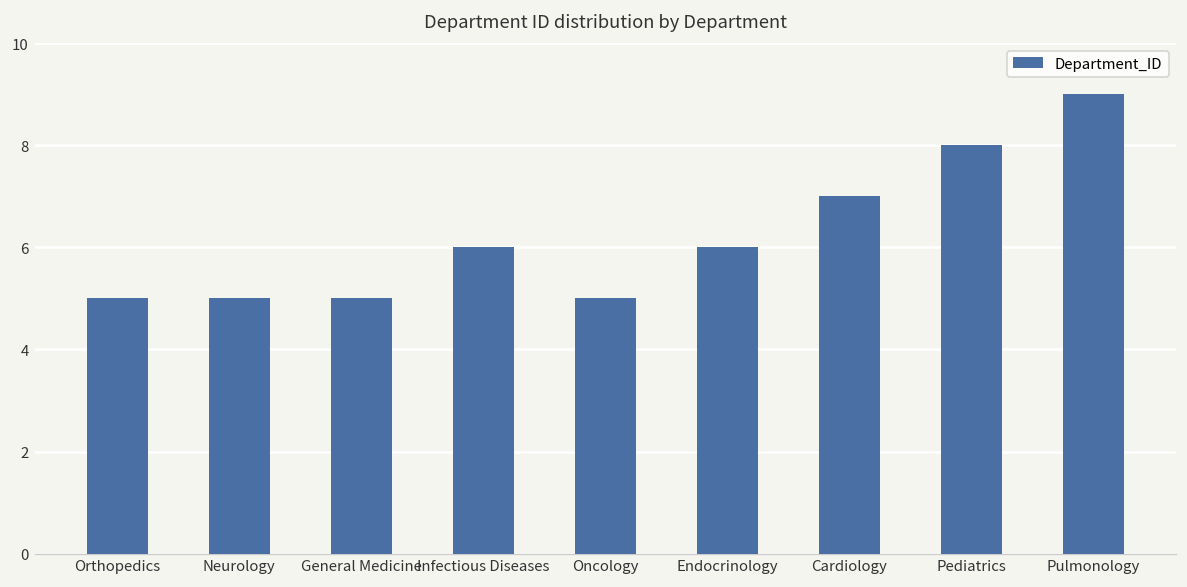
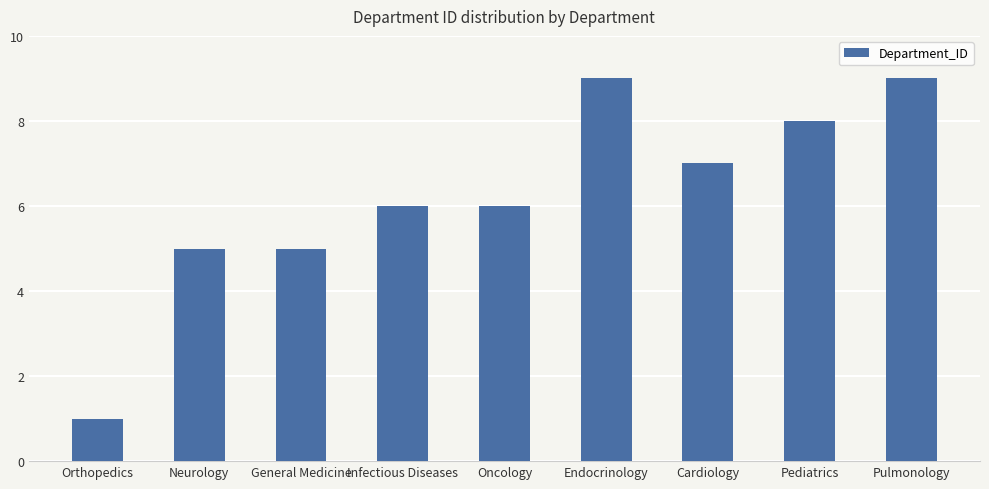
  {
-   "Orthopedics": 5,
+   "Orthopedics": 1,
    "Neurology": 5,
    "General Medicine": 5,
    "Infectious Diseases": 6,
-   "Oncology": 5,
-   "Endocrinology": 6,
+   "Oncology": 6,
+   "Endocrinology": 9,
    "Cardiology": 7,
    "Pediatrics": 8,
    "Pulmonology": 9
  }
